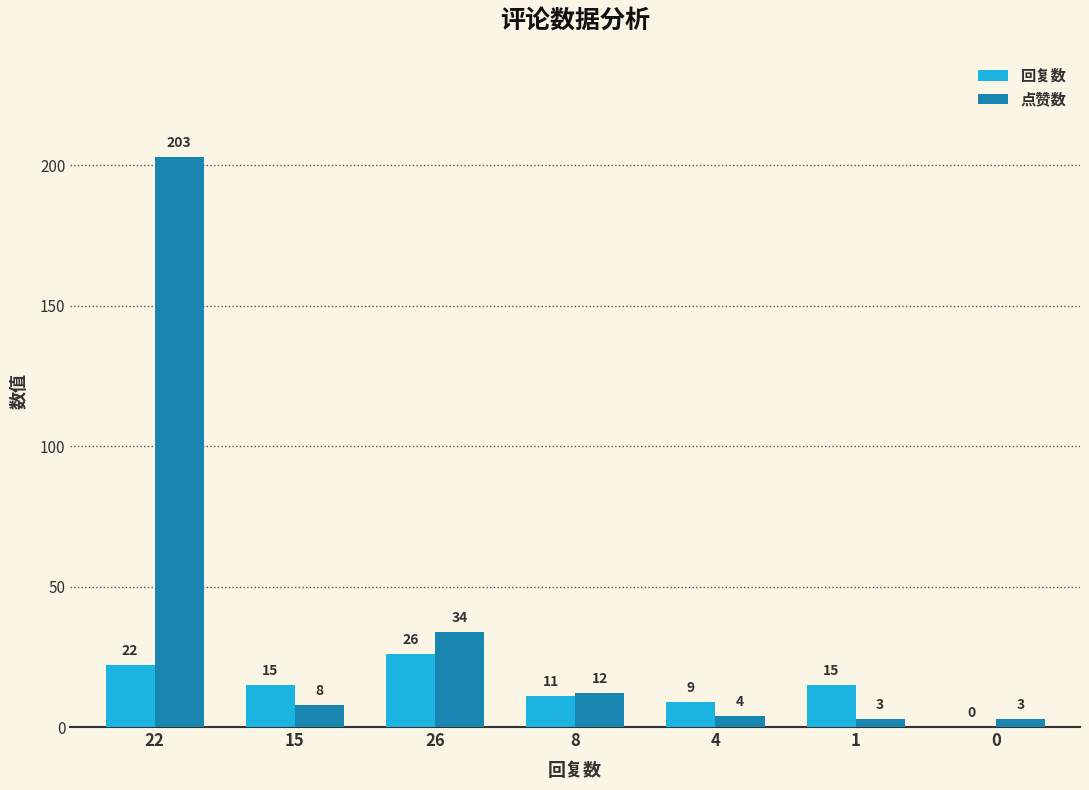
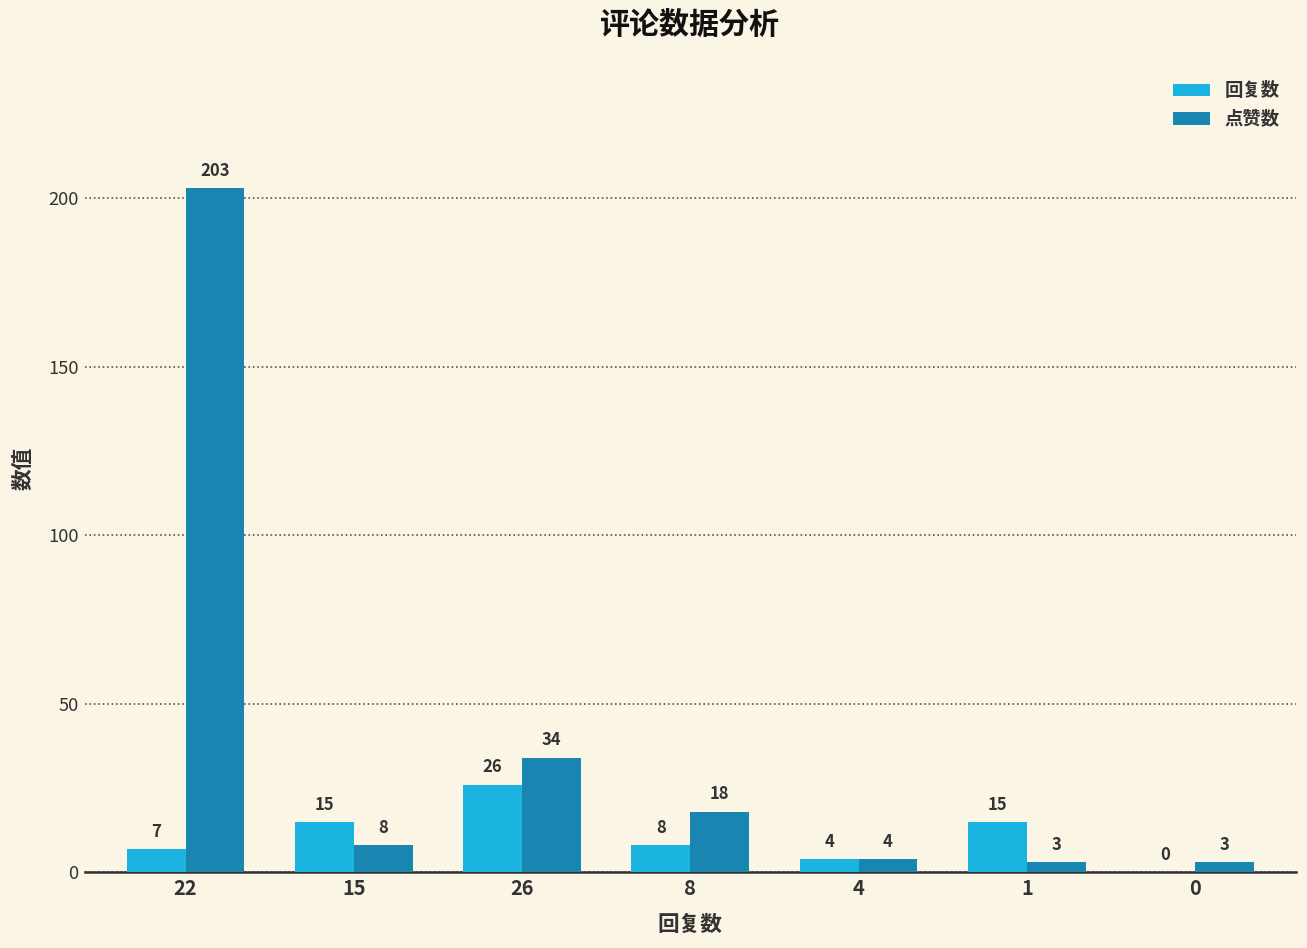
  {
    "回复数": {
-     "22": 22,
+     "22": 7,
      "15": 15,
      "26": 26,
-     "8": 11,
-     "4": 9,
+     "8": 8,
+     "4": 4,
      "1": 15,
      "0": 0
    },
    "点赞数": {
      "22": 203,
      "15": 8,
      "26": 34,
-     "8": 12,
+     "8": 18,
      "4": 4,
      "1": 3,
      "0": 3
    }
  }
